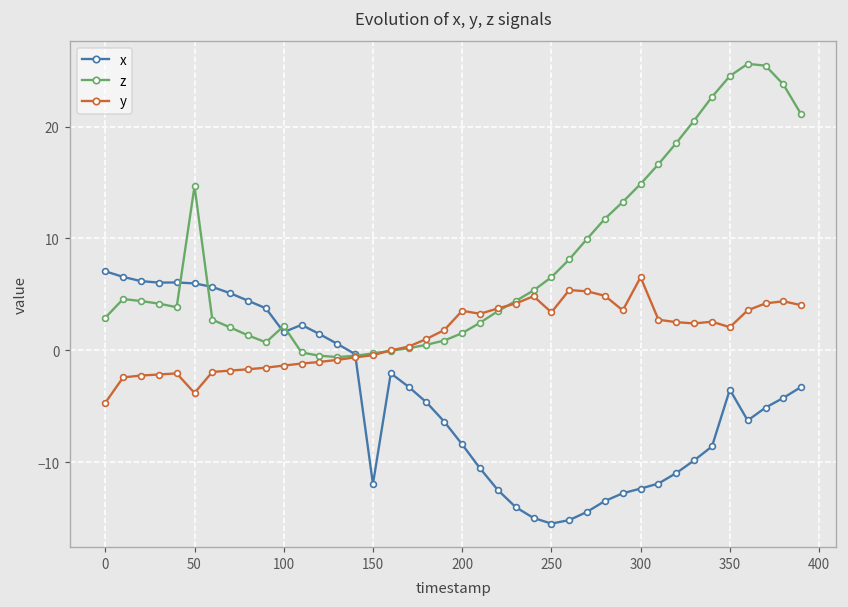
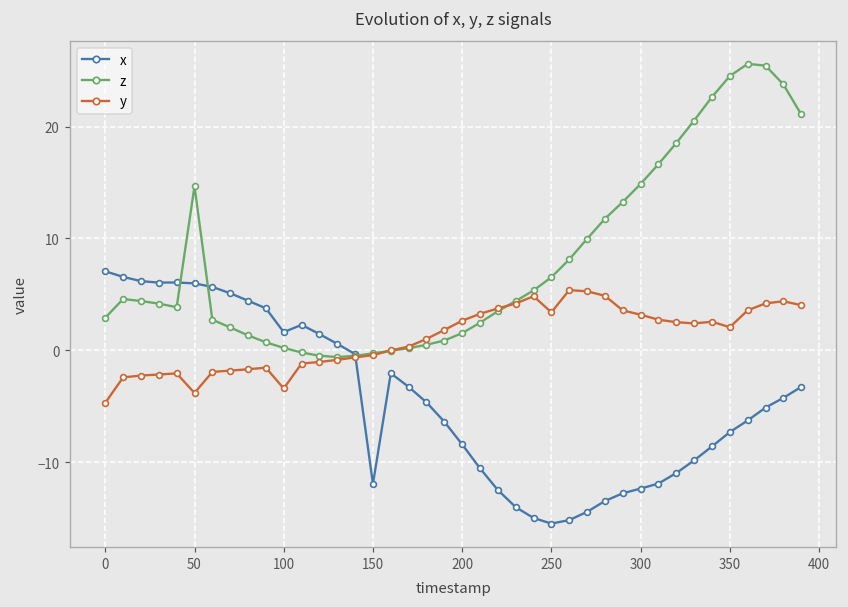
  {
    "x": {
      "0": 7,
      "50": 6,
      "100": 2,
      "150": -12,
      "200": -8,
      "250": -16,
      "300": -12,
-     "350": -4
+     "350": -7
    },
    "z": {
      "0": 3,
      "50": 15,
-     "100": 2,
+     "100": 0,
      "200": 2,
      "250": 7,
      "300": 15,
      "350": 25
    },
    "y": {
      "0": -5,
      "50": -4,
-     "100": -1,
-     "200": 4,
+     "100": -3,
+     "200": 3,
      "250": 3,
-     "300": 7,
+     "300": 3,
      "350": 2
    }
  }
